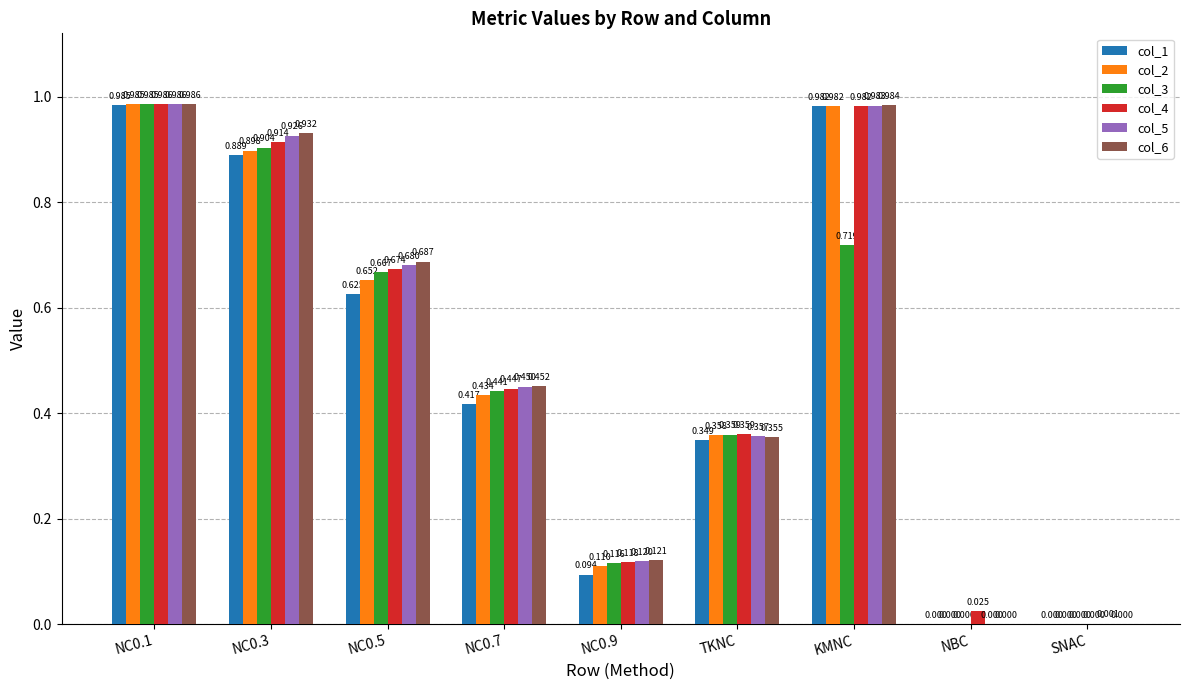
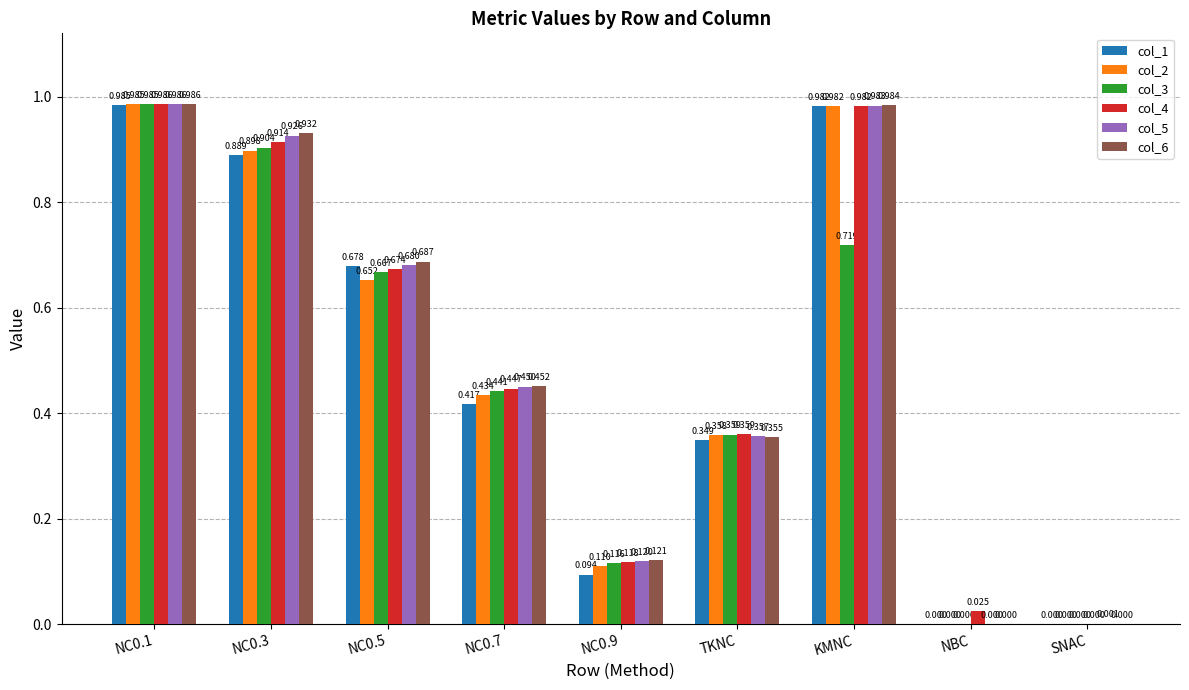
  {
    "col_1": {
-     "NC0.5": 0.625,
+     "NC0.5": 0.678,
      "NC0.7": 0.417,
      "NC0.9": 0.094
    },
    "col_2": {
      "NC0.5": 0.652
    },
    "col_3": {
      "KMNC": 0.719
    },
    "col_4": {
      "NC0.3": 0.914,
      "NBC": 0.025
    }
  }
